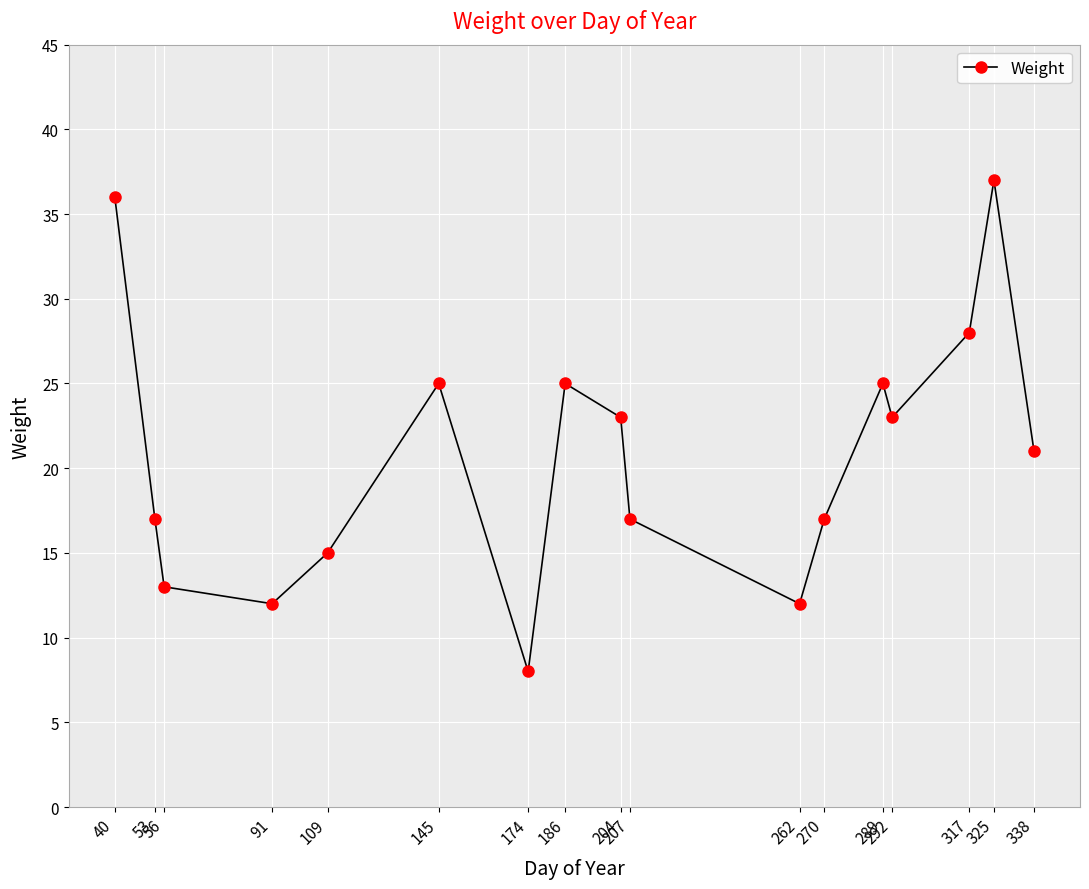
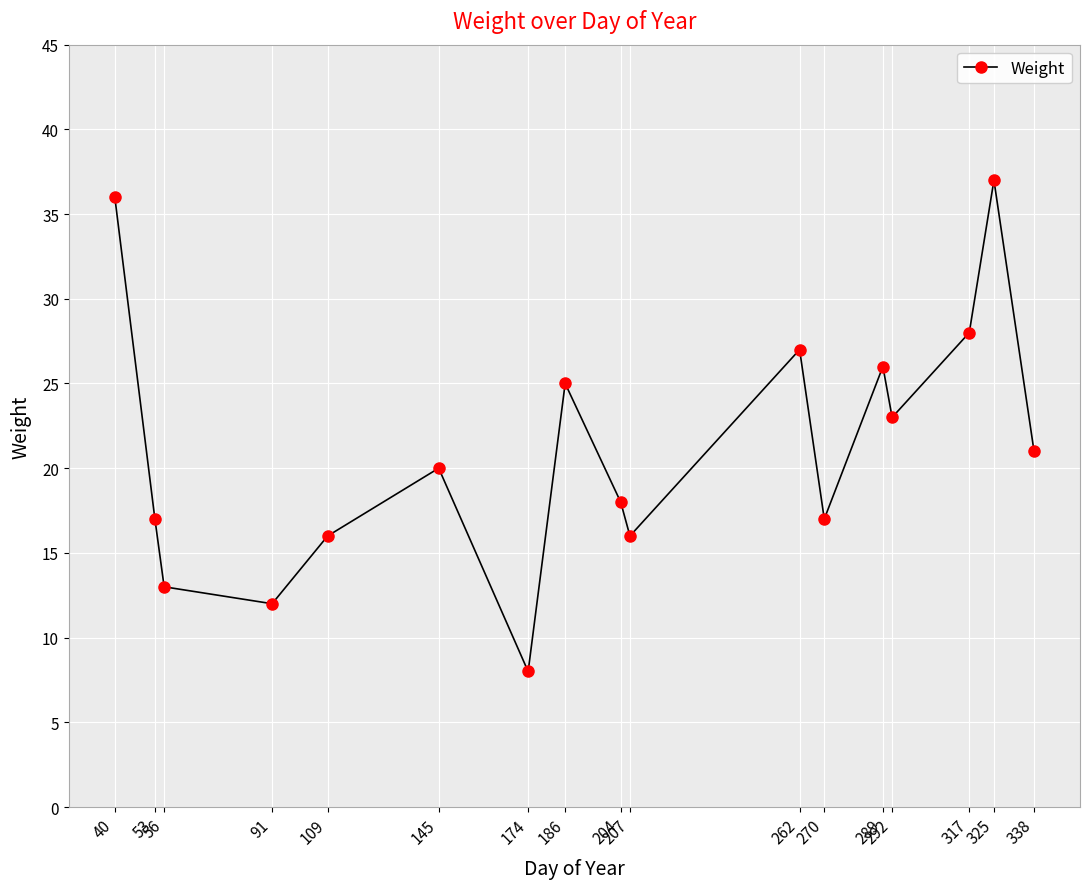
  {
    "40": 36,
    "53": 17,
    "56": 13,
    "91": 12,
-   "109": 15,
-   "145": 25,
+   "109": 16,
+   "145": 20,
    "174": 8,
    "186": 25,
-   "204": 23,
-   "207": 17,
-   "262": 12,
+   "204": 18,
+   "207": 16,
+   "262": 27,
    "270": 17,
-   "289": 25,
+   "289": 26,
    "292": 23,
    "317": 28,
    "325": 37,
    "338": 21
  }
